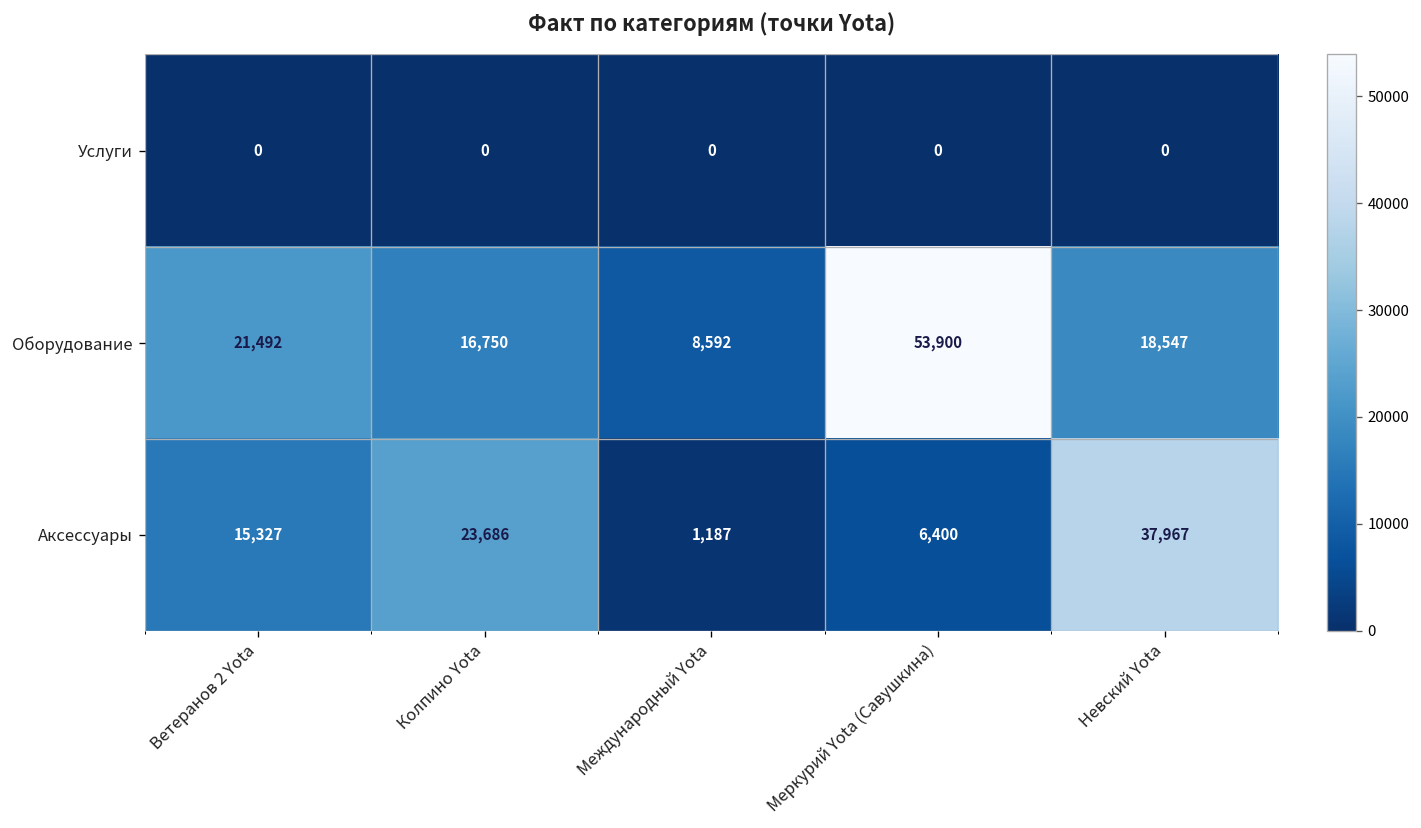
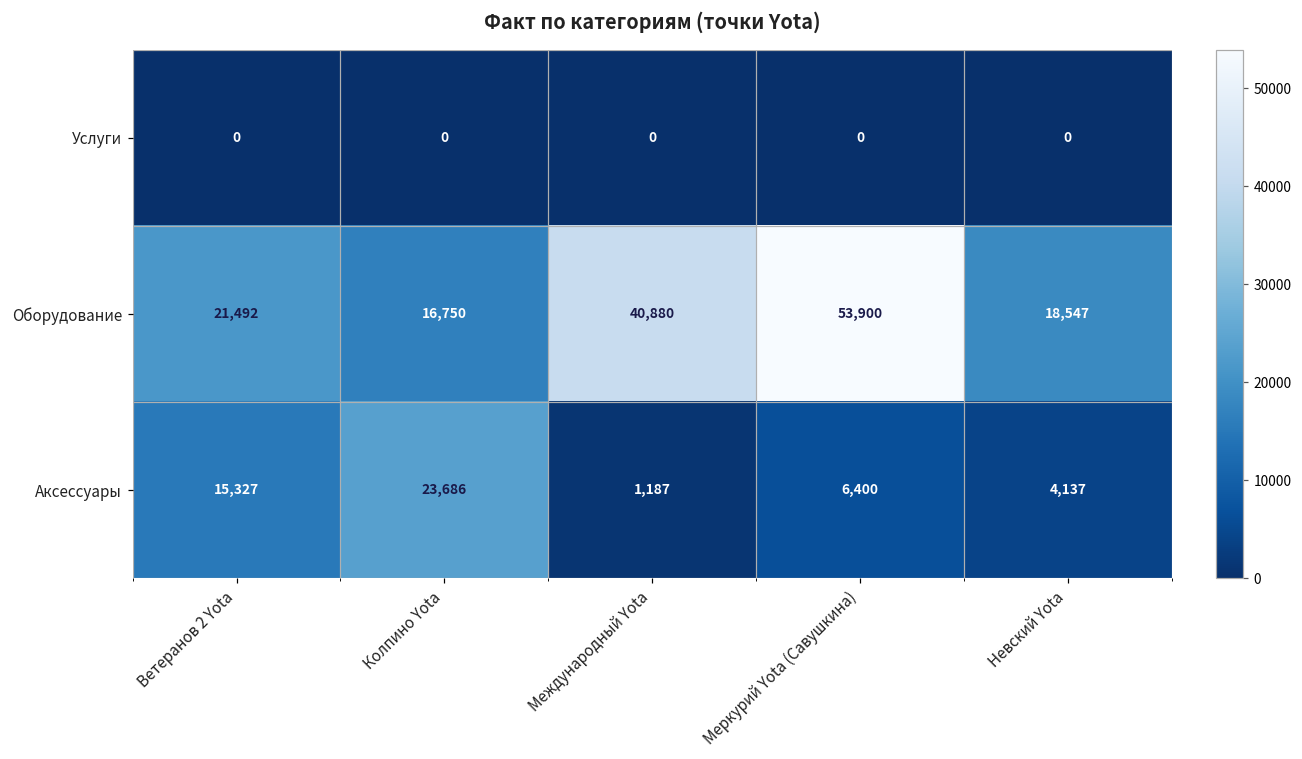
  {
    "Услуги": {
      "Ветеранов 2 Yota": "0",
      "Колпино Yota": "0",
      "Международный Yota": "0",
      "Меркурий Yota (Савушкина)": "0",
      "Невский Yota": "0"
    },
    "Оборудование": {
      "Ветеранов 2 Yota": "21,492",
      "Колпино Yota": "16,750",
-     "Международный Yota": "8,592",
+     "Международный Yota": "40,880",
      "Меркурий Yota (Савушкина)": "53,900",
      "Невский Yota": "18,547"
    },
    "Аксессуары": {
      "Ветеранов 2 Yota": "15,327",
      "Колпино Yota": "23,686",
      "Международный Yota": "1,187",
      "Меркурий Yota (Савушкина)": "6,400",
-     "Невский Yota": "37,967"
+     "Невский Yota": "4,137"
    }
  }
